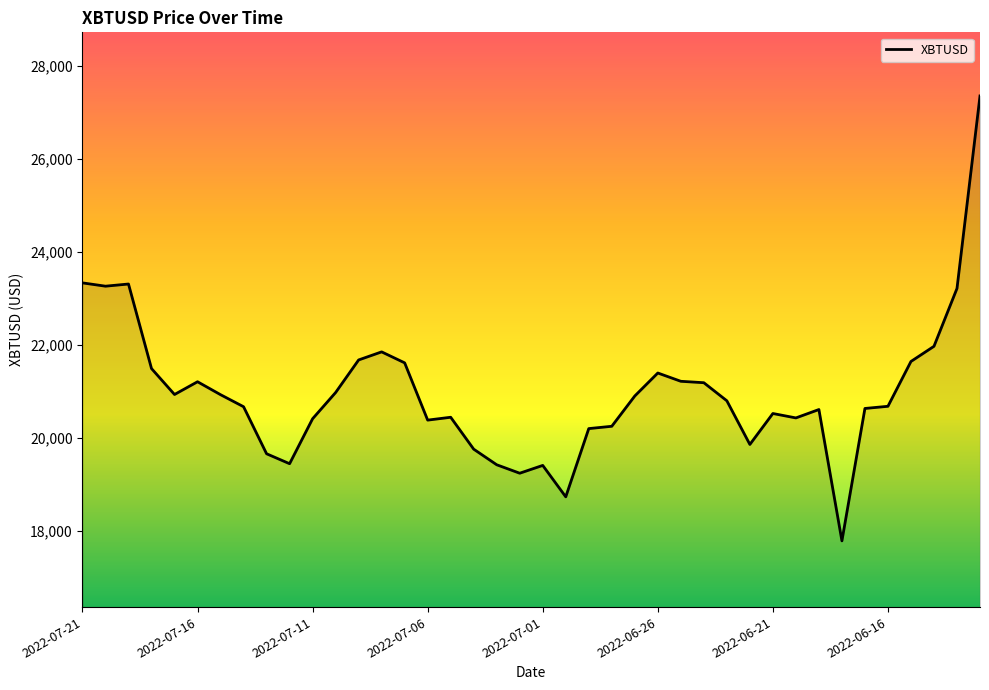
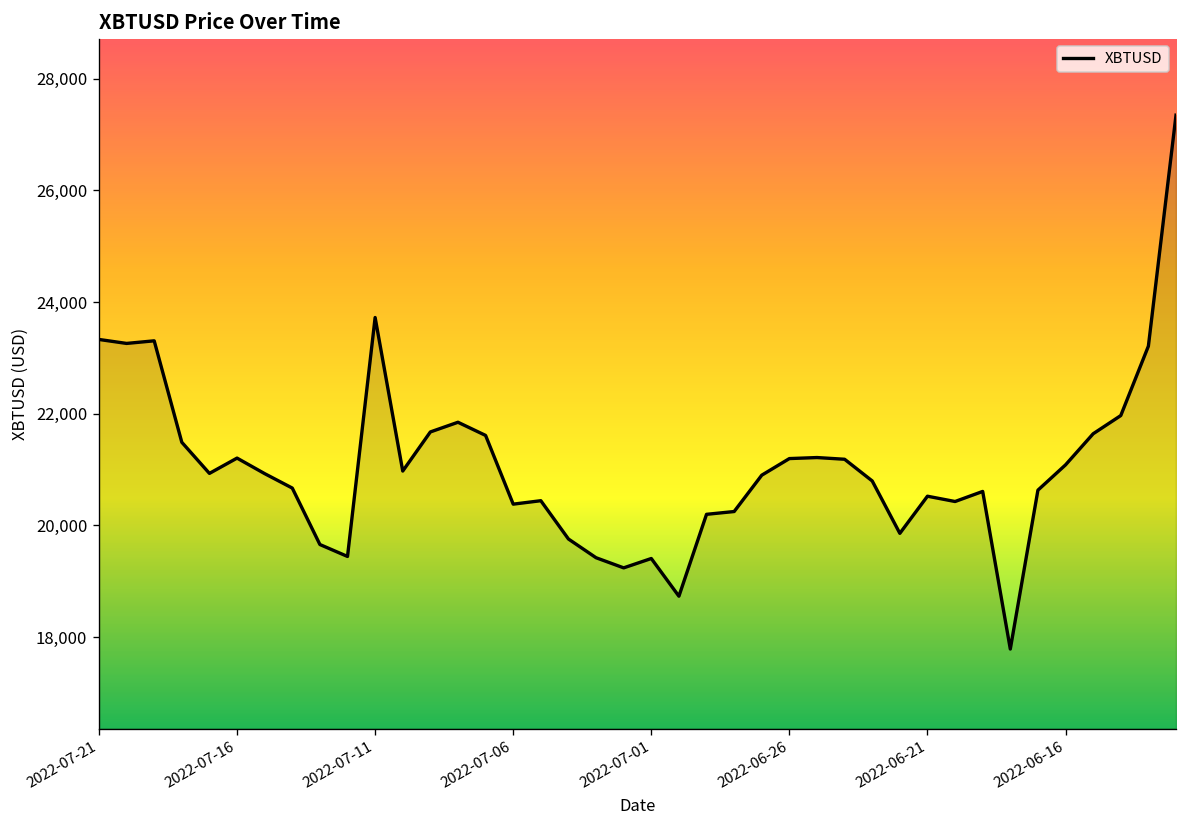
  {
    "2022-07-21": "23,300",
    "2022-07-16": "21,200",
-   "2022-07-11": "20,400",
+   "2022-07-11": "23,700",
    "2022-07-06": "20,400",
    "2022-07-01": "19,400",
-   "2022-06-26": "21,400",
+   "2022-06-26": "21,200",
    "2022-06-21": "20,500",
-   "2022-06-16": "20,700"
+   "2022-06-16": "21,100"
  }
